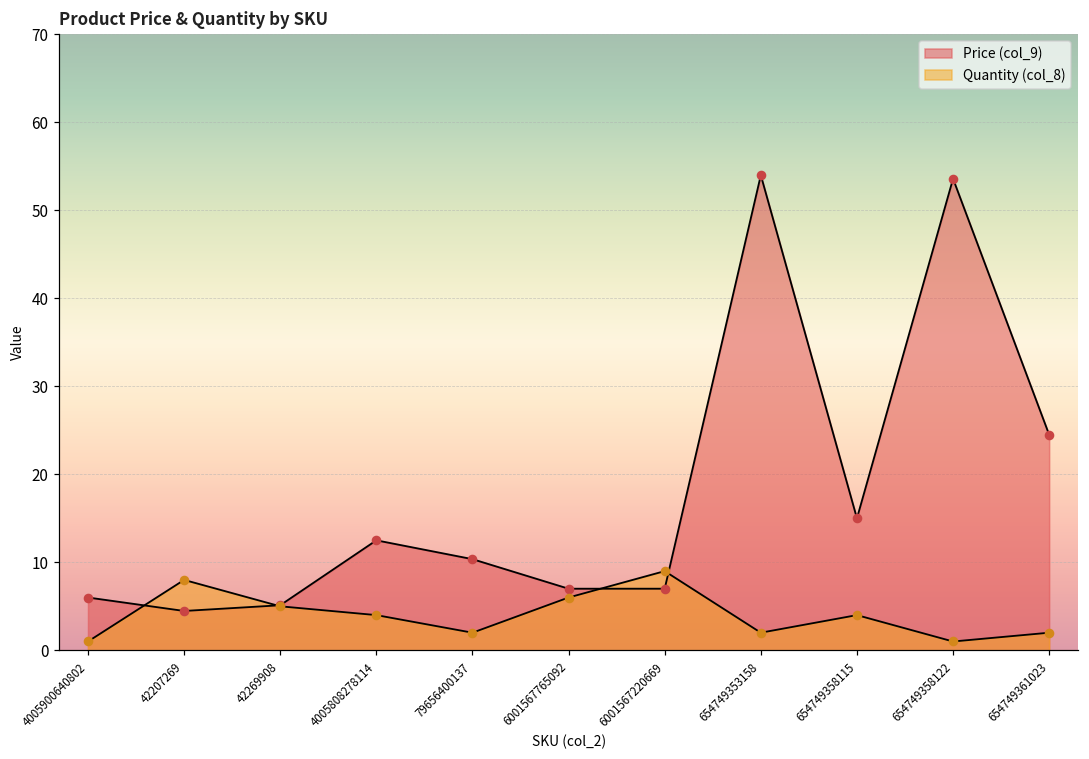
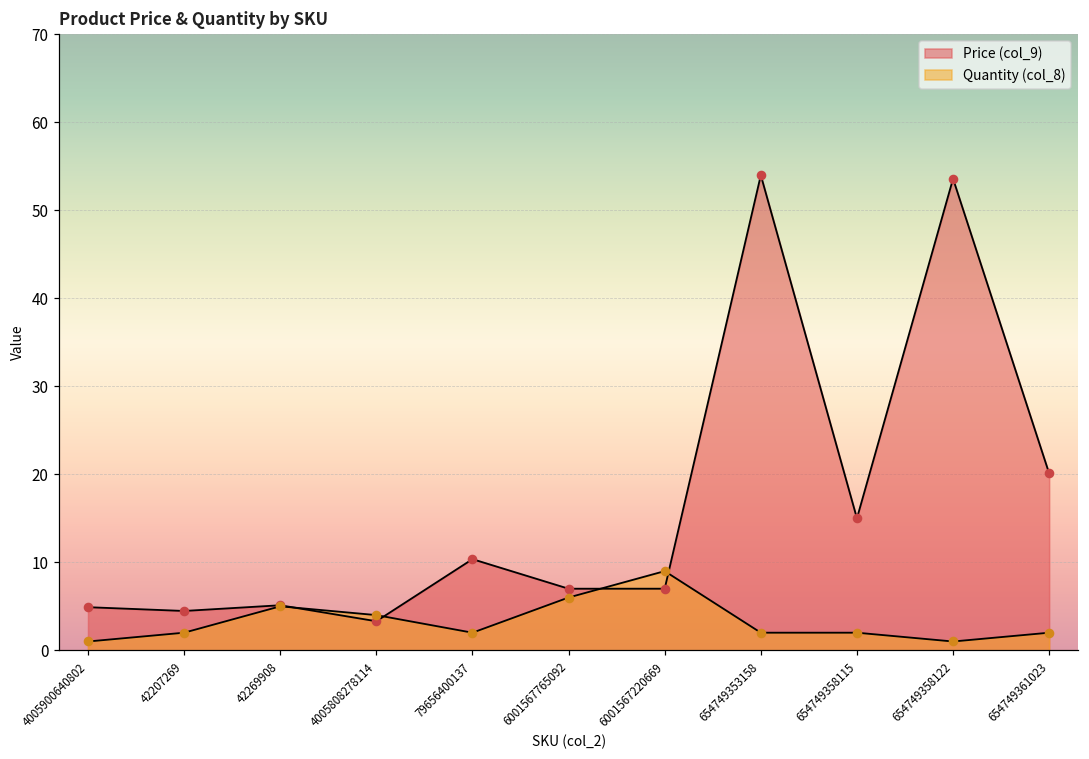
  {
    "Price (col_9)": {
-     "4005900640802": 6,
+     "4005900640802": 5,
      "42207269": 4,
-     "4005808278114": 13,
+     "4005808278114": 3,
      "79656400137": 10,
      "6001567765092": 7,
      "6001567220669": 7,
      "654749353158": 54,
      "654749358115": 15,
      "654749358122": 54,
-     "654749361023": 25
+     "654749361023": 20
    },
    "Quantity (col_8)": {
      "4005900640802": 1,
-     "42207269": 8,
+     "42207269": 2,
      "4005808278114": 4,
      "79656400137": 2,
      "6001567765092": 6,
      "6001567220669": 9,
      "654749353158": 2,
-     "654749358115": 4,
+     "654749358115": 2,
      "654749358122": 1,
      "654749361023": 2
    }
  }
